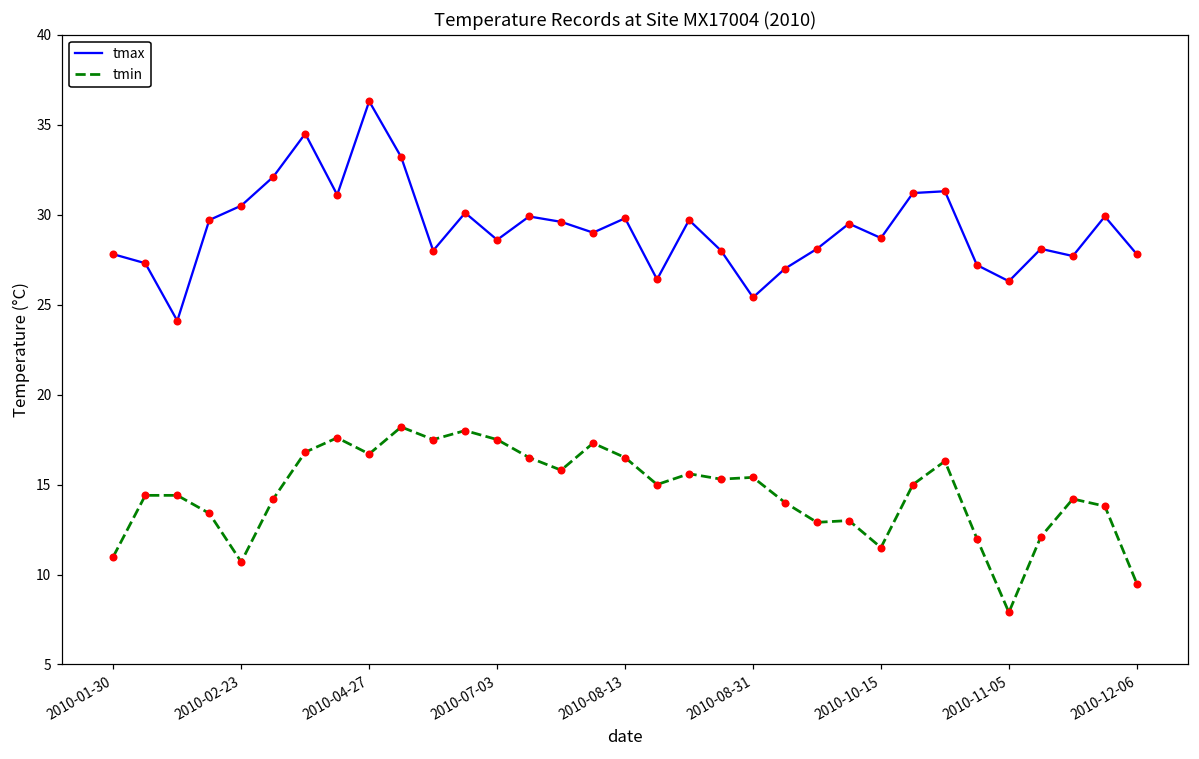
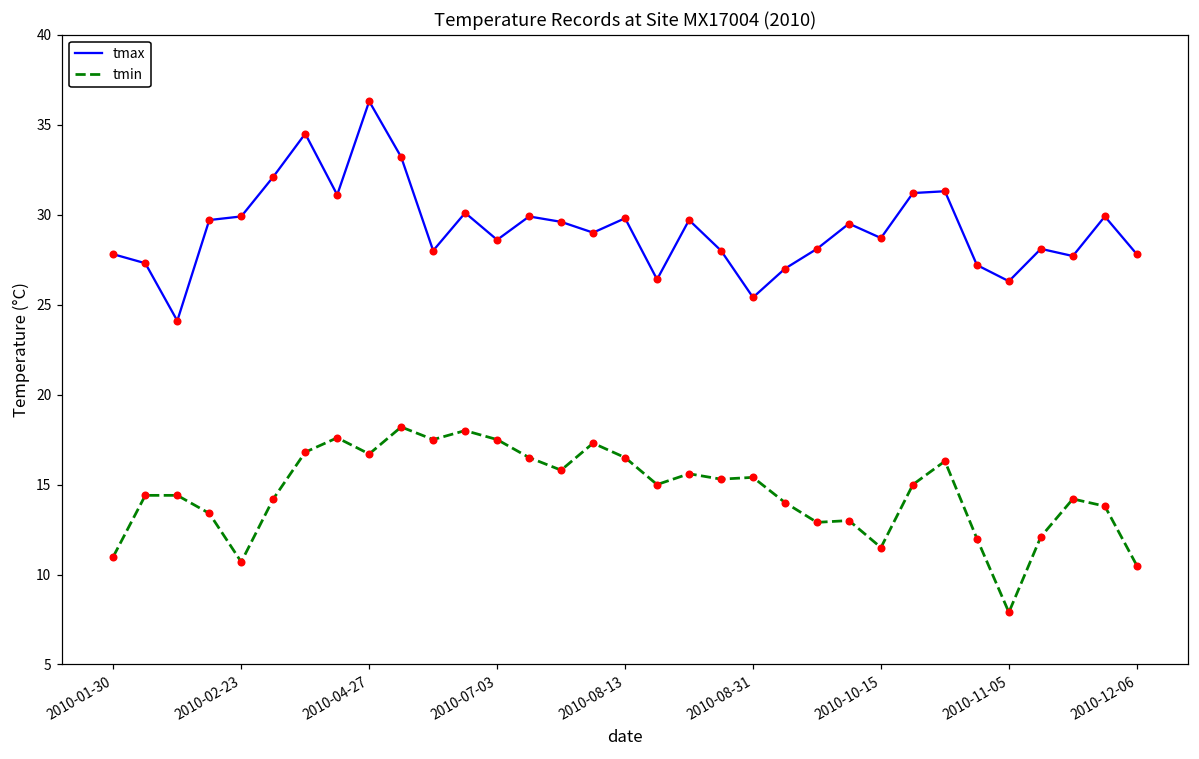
  {
    "tmax": {
      "2010-01-30": 27.8,
-     "2010-02-23": 30.5,
+     "2010-02-23": 29.9,
      "2010-04-27": 36.3,
      "2010-07-03": 28.6,
      "2010-08-13": 29.8,
      "2010-08-31": 25.4,
      "2010-10-15": 28.7,
      "2010-11-05": 26.3,
      "2010-12-06": 27.8
    },
    "tmin": {
      "2010-01-30": 11.0,
      "2010-02-23": 10.7,
      "2010-04-27": 16.7,
      "2010-07-03": 17.5,
      "2010-08-13": 16.5,
      "2010-08-31": 15.4,
      "2010-10-15": 11.5,
      "2010-11-05": 7.9,
-     "2010-12-06": 9.5
+     "2010-12-06": 10.5
    }
  }
